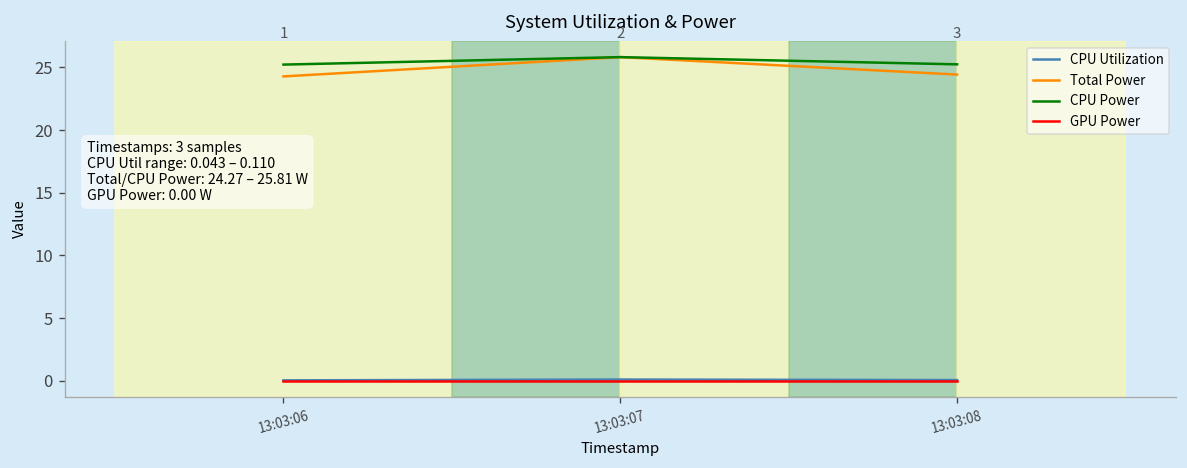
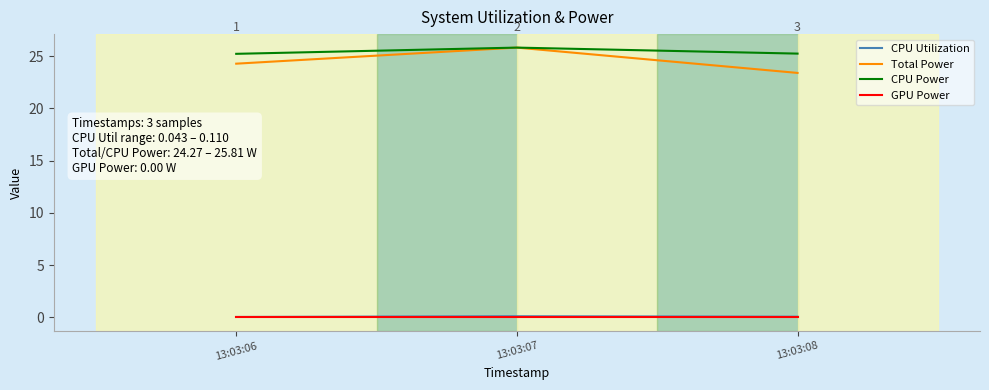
  {
    "Total Power": {
      "13:03:06": 24.3,
-     "13:03:08": 24.4
+     "13:03:08": 23.4
    }
  }
